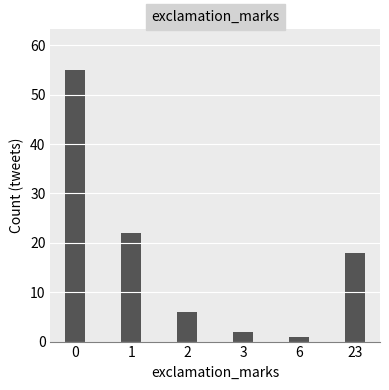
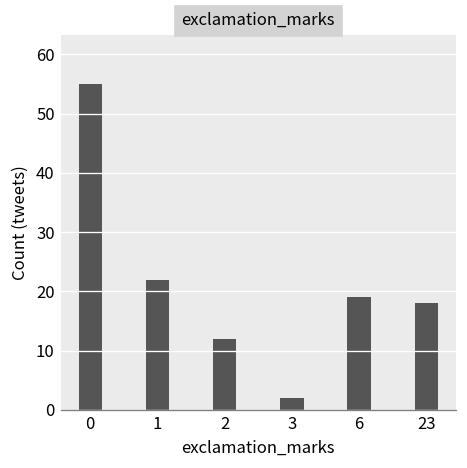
  {
    "0": 55,
    "1": 22,
-   "2": 6,
+   "2": 12,
    "3": 2,
-   "6": 1,
+   "6": 19,
    "23": 18
  }
